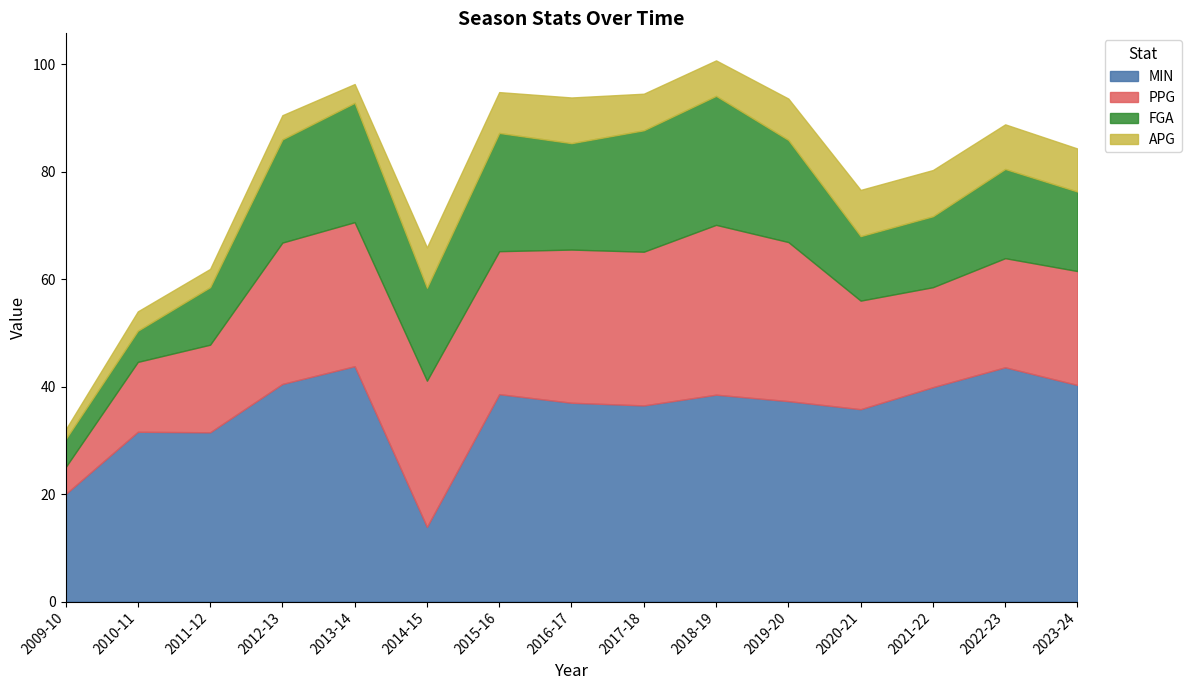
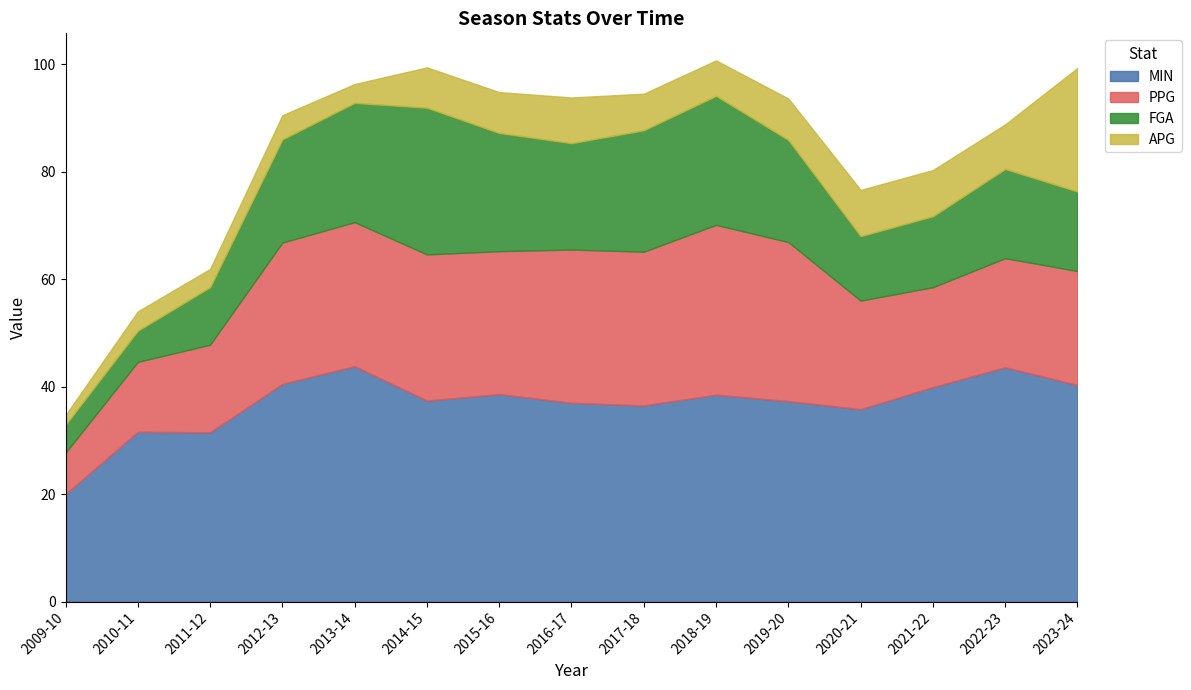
  {
    "MIN": {
      "2009-10": 20,
      "2010-11": 32,
      "2011-12": 32,
      "2012-13": 41,
      "2013-14": 44,
-     "2014-15": 14,
+     "2014-15": 37,
      "2015-16": 39,
      "2016-17": 37,
      "2017-18": 37,
      "2018-19": 39,
      "2019-20": 37,
      "2020-21": 36,
      "2021-22": 40,
      "2022-23": 44,
      "2023-24": 40
    },
    "PPG": {
-     "2009-10": 5,
+     "2009-10": 8,
      "2010-11": 13,
      "2011-12": 16,
      "2012-13": 26,
      "2013-14": 27,
      "2014-15": 27,
      "2015-16": 27,
      "2016-17": 29,
      "2017-18": 29,
      "2018-19": 32,
      "2019-20": 30,
      "2020-21": 20,
      "2021-22": 19,
      "2022-23": 20,
      "2023-24": 21
    },
    "FGA": {
      "2009-10": 5,
      "2010-11": 6,
      "2011-12": 11,
      "2012-13": 19,
      "2013-14": 22,
-     "2014-15": 17,
+     "2014-15": 27,
      "2015-16": 22,
      "2016-17": 20,
      "2017-18": 23,
      "2018-19": 24,
      "2019-20": 19,
      "2020-21": 12,
      "2021-22": 13,
      "2022-23": 17,
      "2023-24": 15
    },
    "APG": {
      "2009-10": 2,
      "2010-11": 4,
      "2011-12": 3,
      "2012-13": 5,
      "2013-14": 4,
      "2014-15": 8,
      "2015-16": 8,
      "2016-17": 9,
      "2017-18": 7,
      "2018-19": 7,
      "2019-20": 8,
      "2020-21": 9,
      "2021-22": 9,
      "2022-23": 8,
-     "2023-24": 8
+     "2023-24": 23
    }
  }
